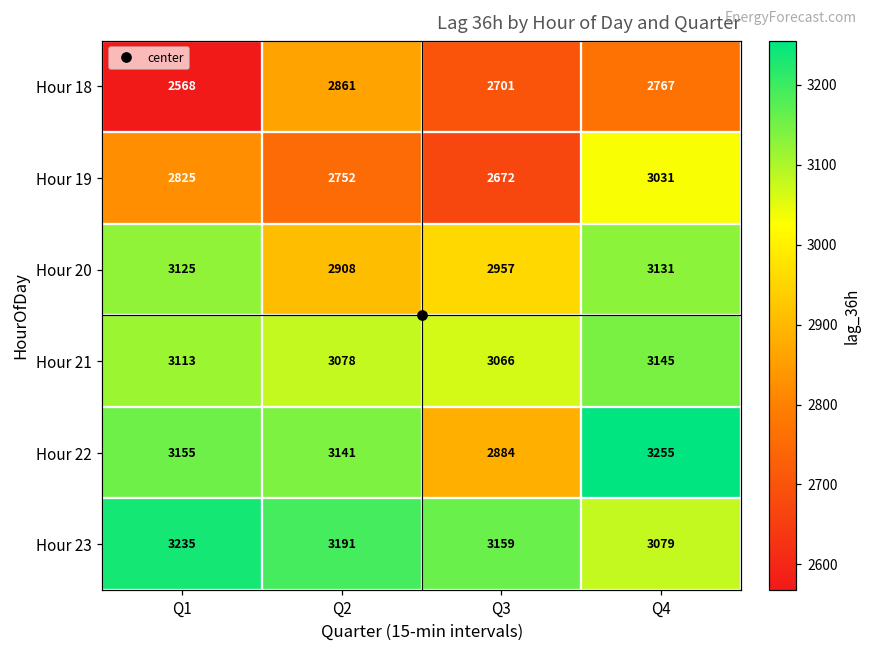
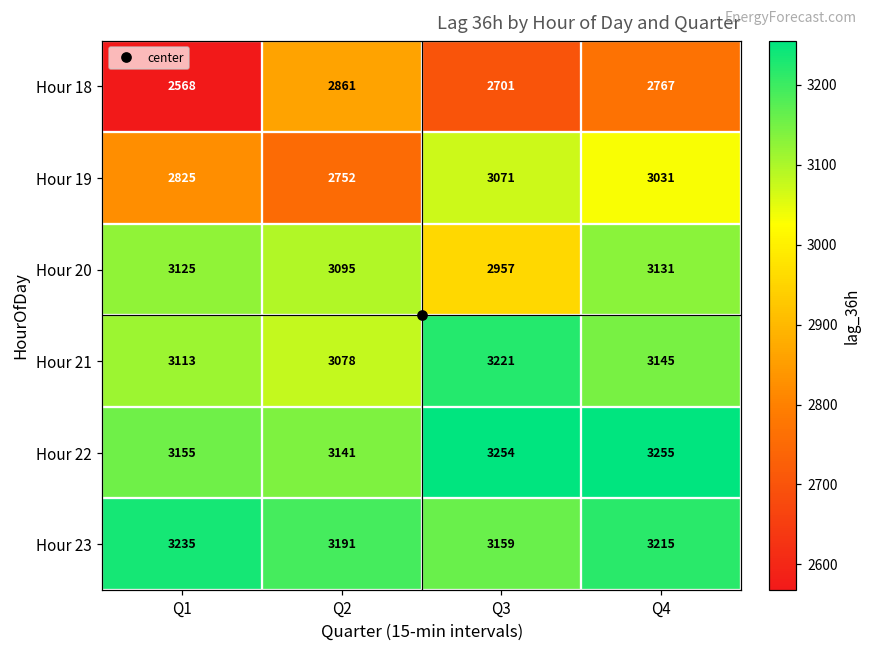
  {
    "Hour 18": {
      "Q1": 2568,
      "Q2": 2861,
      "Q3": 2701,
      "Q4": 2767
    },
    "Hour 19": {
      "Q1": 2825,
      "Q2": 2752,
-     "Q3": 2672,
+     "Q3": 3071,
      "Q4": 3031
    },
    "Hour 20": {
      "Q1": 3125,
-     "Q2": 2908,
+     "Q2": 3095,
      "Q3": 2957,
      "Q4": 3131
    },
    "Hour 21": {
      "Q1": 3113,
      "Q2": 3078,
-     "Q3": 3066,
+     "Q3": 3221,
      "Q4": 3145
    },
    "Hour 22": {
      "Q1": 3155,
      "Q2": 3141,
-     "Q3": 2884,
+     "Q3": 3254,
      "Q4": 3255
    },
    "Hour 23": {
      "Q1": 3235,
      "Q2": 3191,
      "Q3": 3159,
-     "Q4": 3079
+     "Q4": 3215
    }
  }
